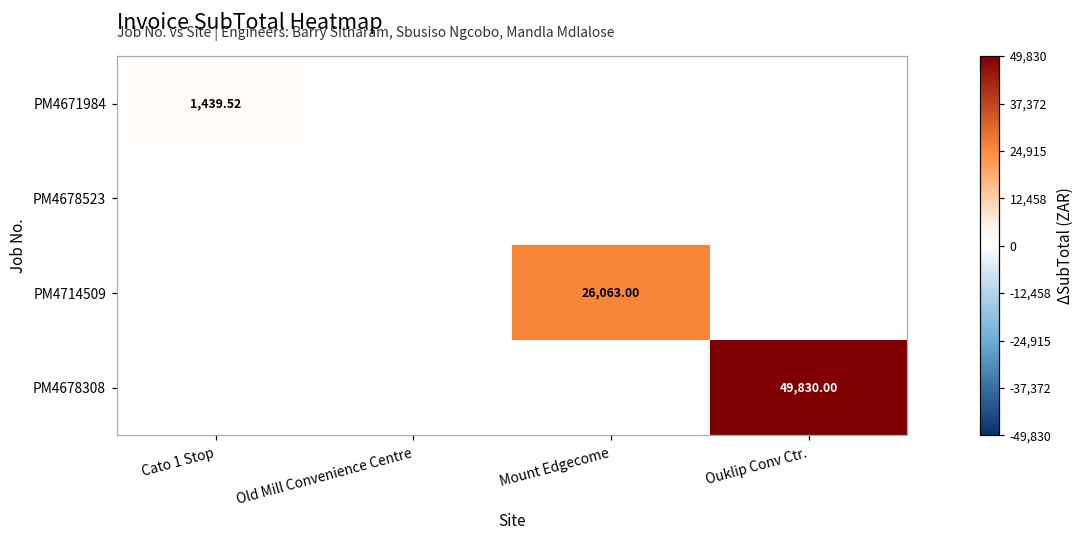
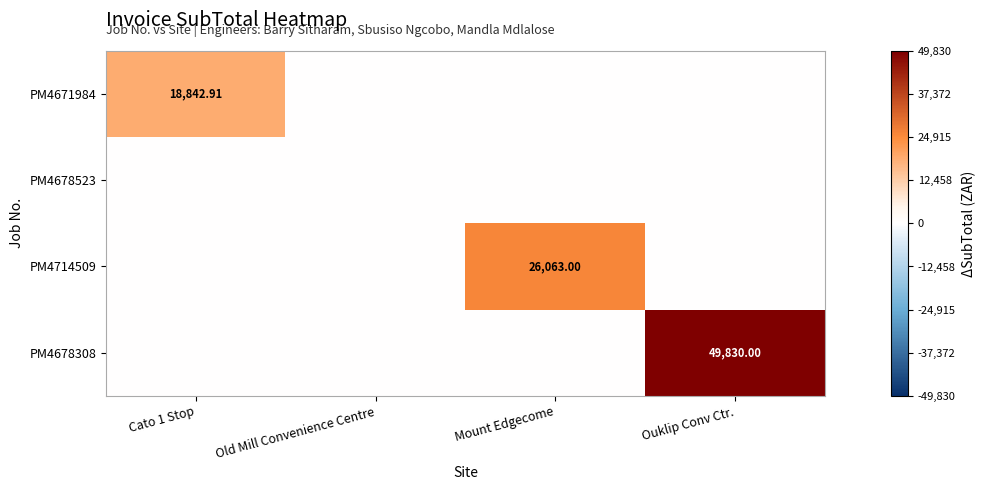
  {
    "PM4671984": {
-     "Cato 1 Stop": "1,439.52"
+     "Cato 1 Stop": "18,842.91"
    },
    "PM4714509": {
      "Mount Edgecome": "26,063.00"
    },
    "PM4678308": {
      "Ouklip Conv Ctr.": "49,830.00"
    }
  }
